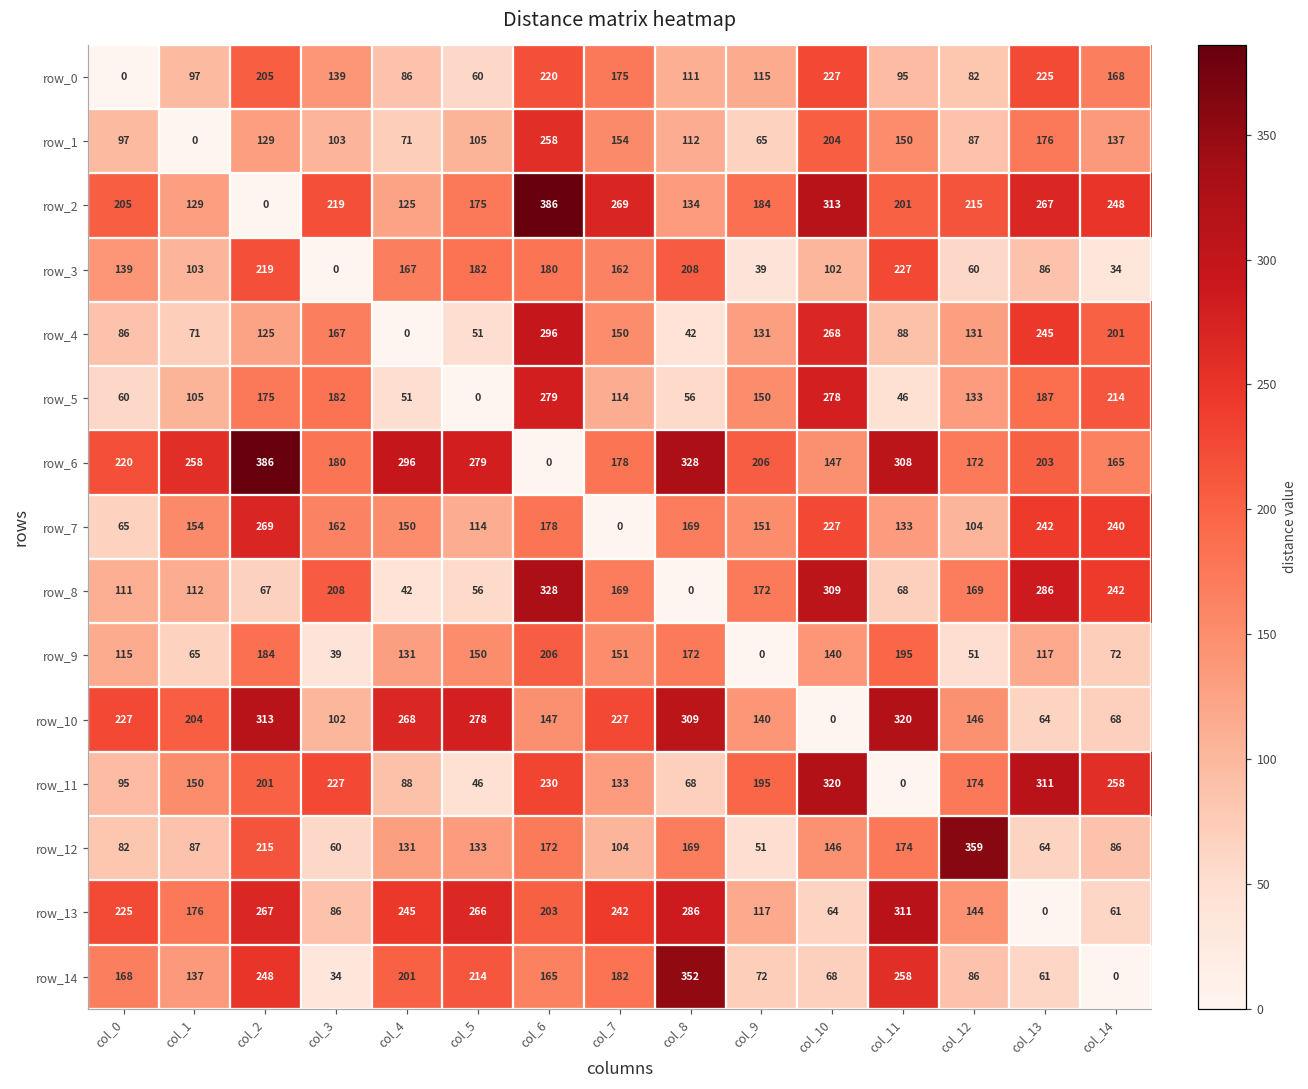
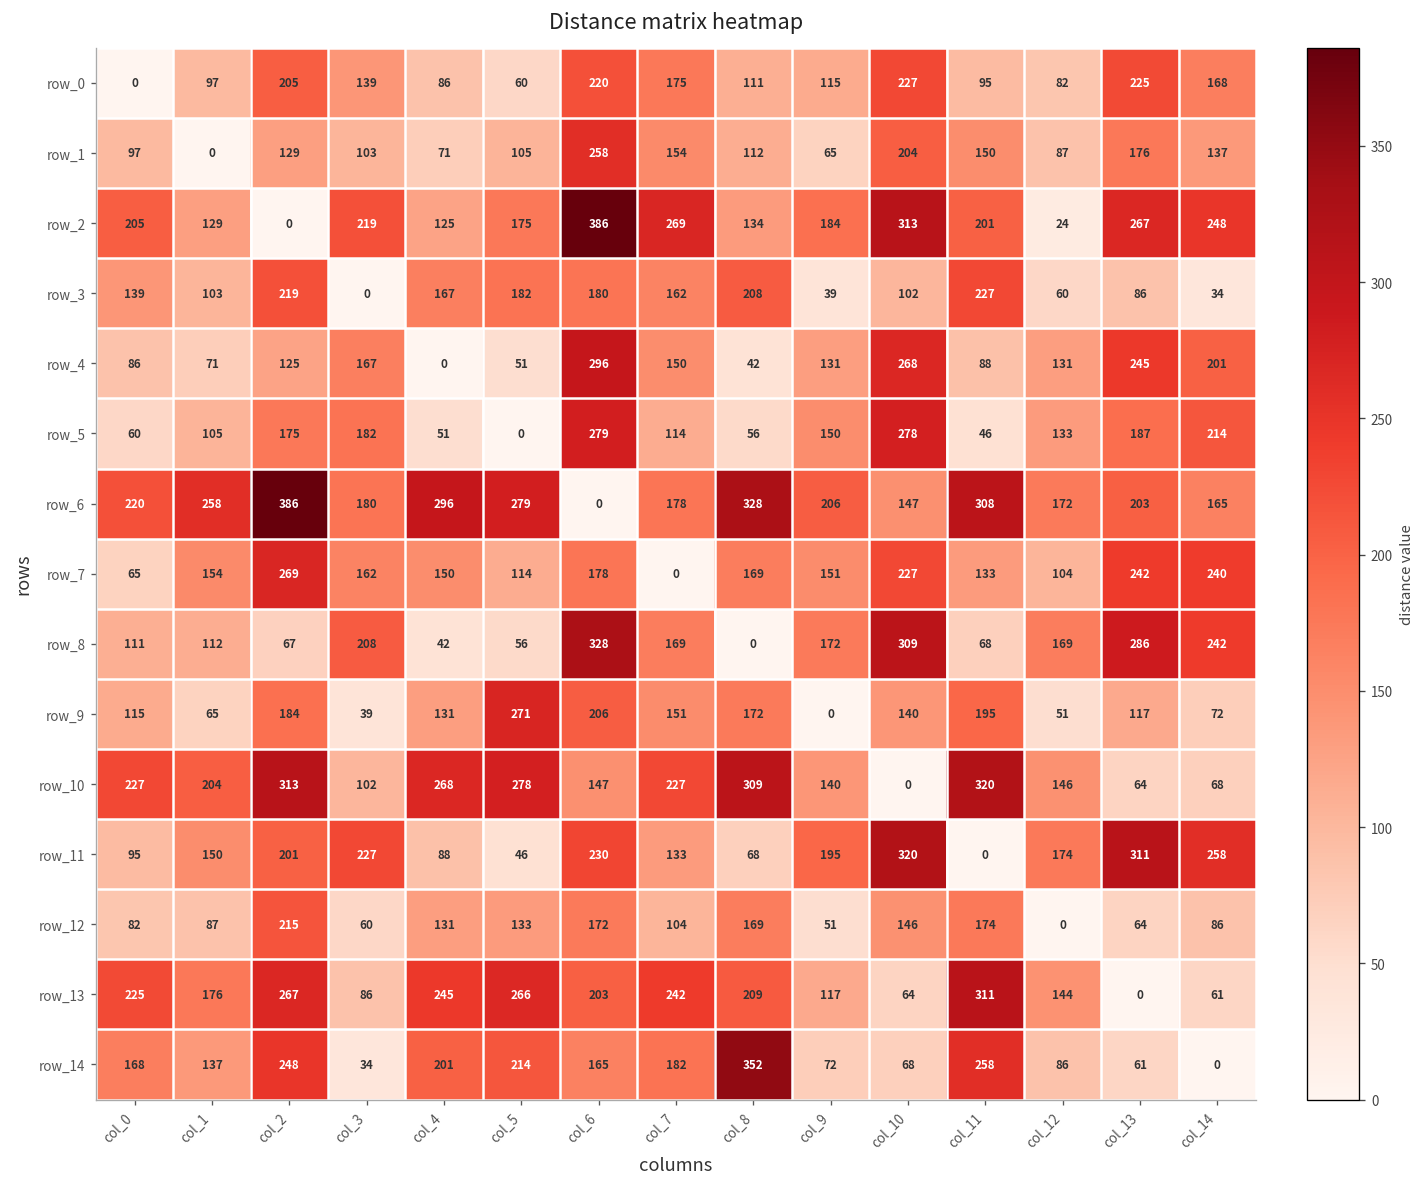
  {
    "row_2": {
      "col_0": 205,
      "col_1": 129,
      "col_2": 0,
      "col_3": 219,
      "col_4": 125,
      "col_5": 175,
      "col_6": 386,
      "col_7": 269,
      "col_8": 134,
      "col_9": 184,
      "col_10": 313,
      "col_11": 201,
-     "col_12": 215,
+     "col_12": 24,
      "col_13": 267,
      "col_14": 248
    },
    "row_9": {
      "col_0": 115,
      "col_1": 65,
      "col_2": 184,
      "col_3": 39,
      "col_4": 131,
-     "col_5": 150,
+     "col_5": 271,
      "col_6": 206,
      "col_7": 151,
      "col_8": 172,
      "col_9": 0,
      "col_10": 140,
      "col_11": 195,
      "col_12": 51,
      "col_13": 117,
      "col_14": 72
    },
    "row_12": {
      "col_0": 82,
      "col_1": 87,
      "col_2": 215,
      "col_3": 60,
      "col_4": 131,
      "col_5": 133,
      "col_6": 172,
      "col_7": 104,
      "col_8": 169,
      "col_9": 51,
      "col_10": 146,
      "col_11": 174,
-     "col_12": 359,
+     "col_12": 0,
      "col_13": 64,
      "col_14": 86
    },
    "row_13": {
      "col_0": 225,
      "col_1": 176,
      "col_2": 267,
      "col_3": 86,
      "col_4": 245,
      "col_5": 266,
      "col_6": 203,
      "col_7": 242,
-     "col_8": 286,
+     "col_8": 209,
      "col_9": 117,
      "col_10": 64,
      "col_11": 311,
      "col_12": 144,
      "col_13": 0,
      "col_14": 61
    }
  }
